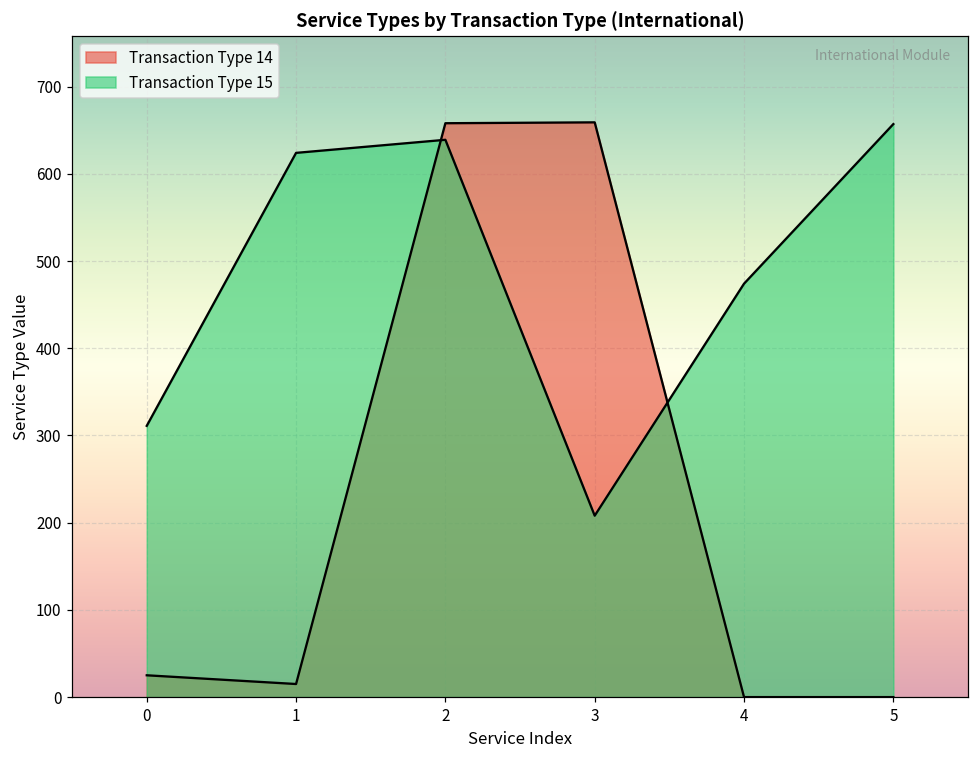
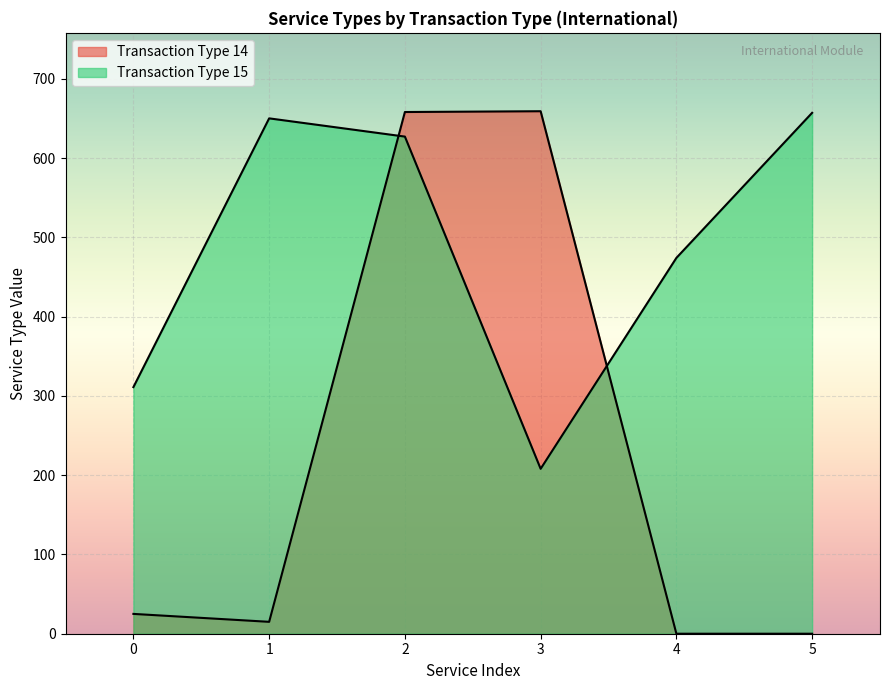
  {
    "Transaction Type 14": {
      "0": 30,
      "1": 20,
      "2": 660,
      "3": 660,
      "4": 0,
      "5": 0
    },
    "Transaction Type 15": {
      "0": 310,
-     "1": 620,
-     "2": 640,
+     "1": 650,
+     "2": 630,
      "3": 210,
      "4": 470,
      "5": 660
    }
  }
